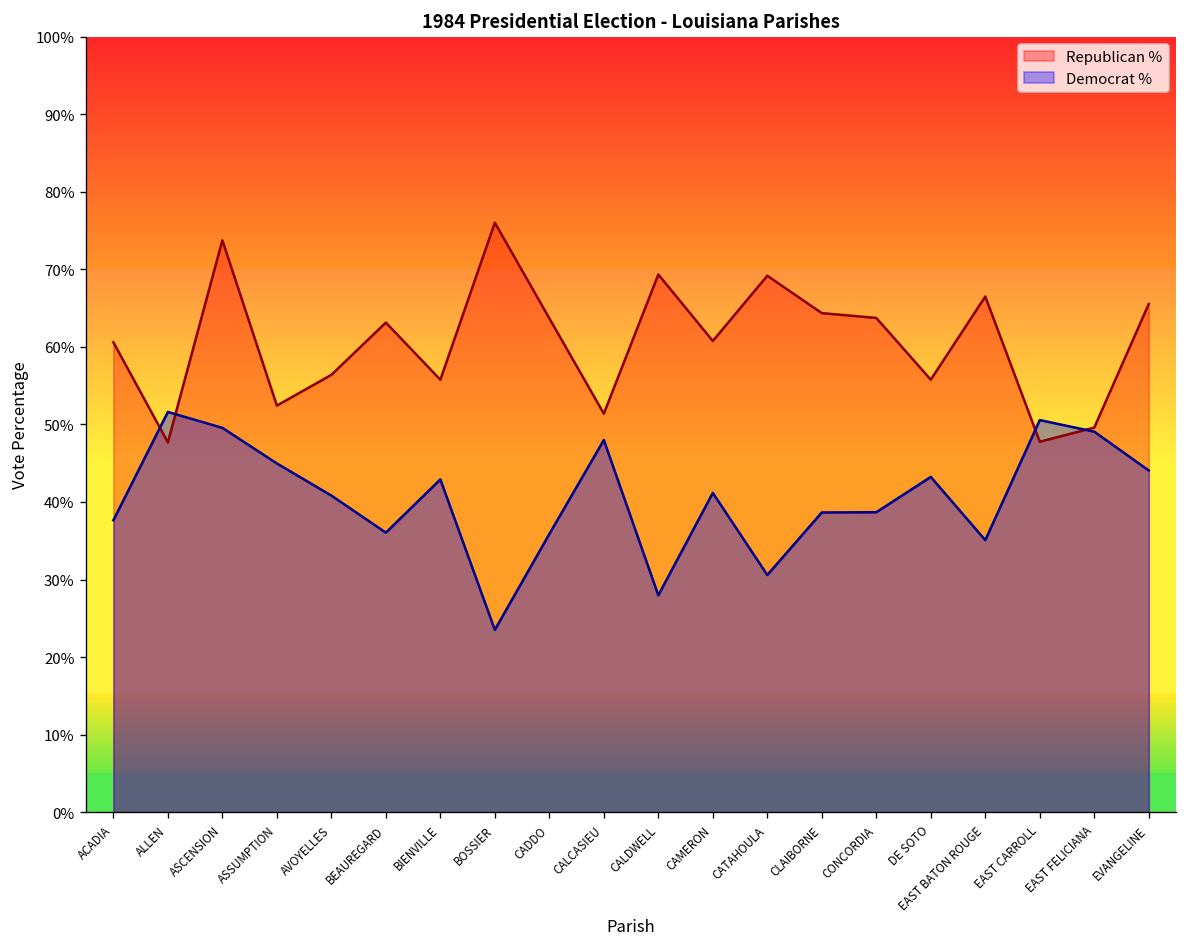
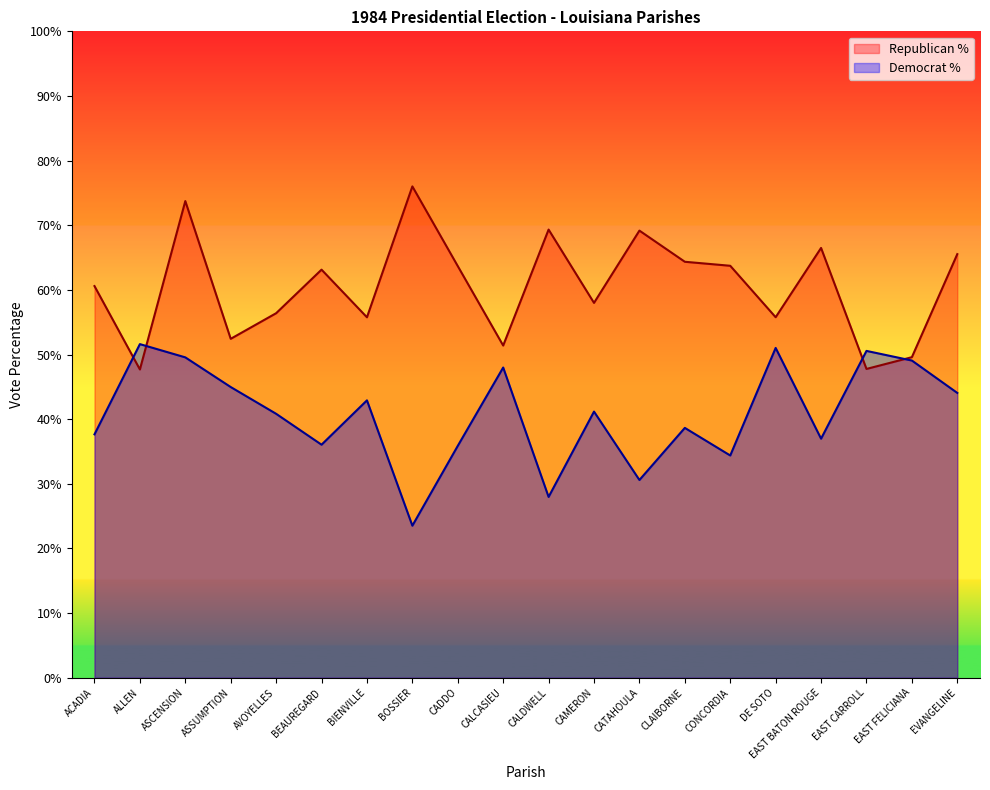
  {
    "Republican %": {
      "ACADIA": "61%",
      "ALLEN": "48%",
      "ASCENSION": "74%",
      "ASSUMPTION": "52%",
      "AVOYELLES": "56%",
      "BEAUREGARD": "63%",
      "BIENVILLE": "56%",
      "BOSSIER": "76%",
      "CADDO": "64%",
      "CALCASIEU": "51%",
      "CALDWELL": "69%",
-     "CAMERON": "61%",
+     "CAMERON": "58%",
      "CATAHOULA": "69%",
      "CLAIBORNE": "64%",
      "CONCORDIA": "64%",
      "DE SOTO": "56%",
      "EAST BATON ROUGE": "66%",
      "EAST CARROLL": "48%",
      "EAST FELICIANA": "50%",
      "EVANGELINE": "66%"
    },
    "Democrat %": {
      "ACADIA": "38%",
      "ALLEN": "52%",
      "ASCENSION": "50%",
      "ASSUMPTION": "45%",
      "AVOYELLES": "41%",
      "BEAUREGARD": "36%",
      "BIENVILLE": "43%",
      "BOSSIER": "24%",
      "CADDO": "36%",
      "CALCASIEU": "48%",
      "CALDWELL": "28%",
      "CAMERON": "41%",
      "CATAHOULA": "31%",
      "CLAIBORNE": "39%",
-     "CONCORDIA": "39%",
-     "DE SOTO": "43%",
-     "EAST BATON ROUGE": "35%",
+     "CONCORDIA": "34%",
+     "DE SOTO": "51%",
+     "EAST BATON ROUGE": "37%",
      "EAST CARROLL": "51%",
      "EAST FELICIANA": "49%",
      "EVANGELINE": "44%"
    }
  }
